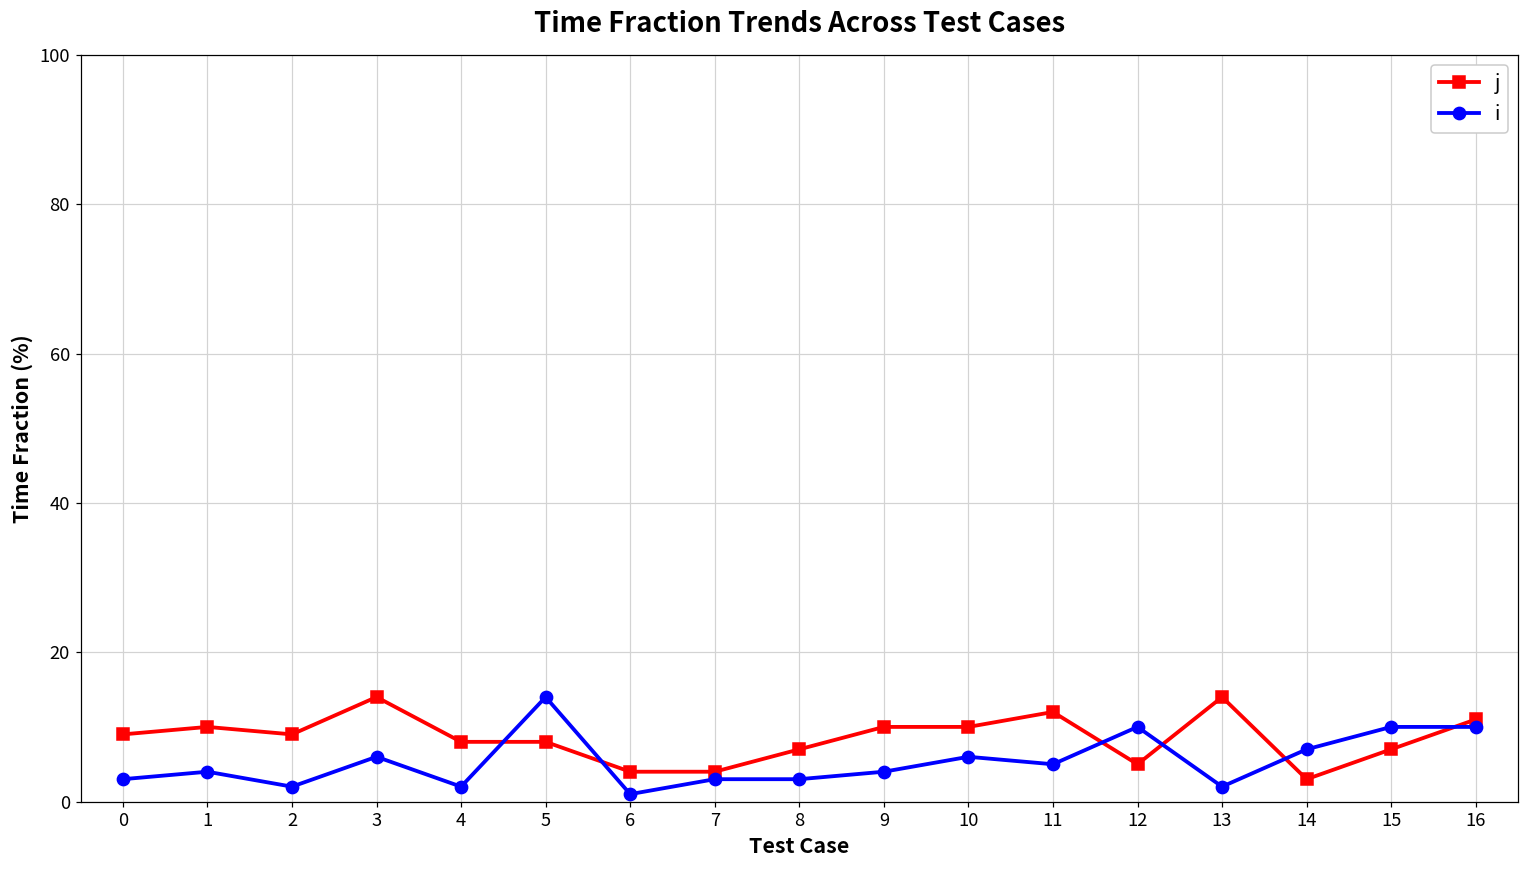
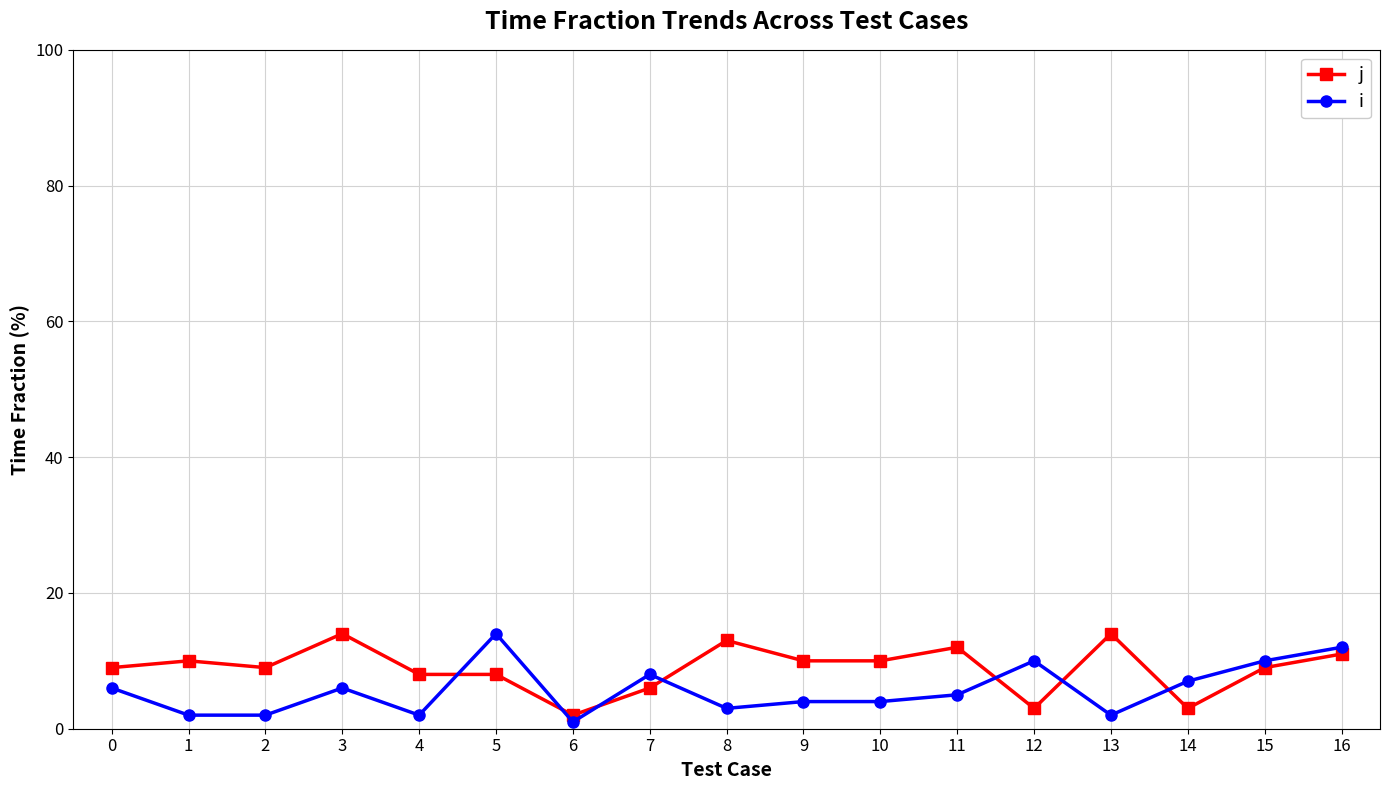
  {
    "j": {
      "0": 9,
      "1": 10,
      "2": 9,
      "3": 14,
      "4": 8,
      "5": 8,
-     "6": 4,
-     "7": 4,
-     "8": 7,
+     "6": 2,
+     "7": 6,
+     "8": 13,
      "9": 10,
      "10": 10,
      "11": 12,
-     "12": 5,
+     "12": 3,
      "13": 14,
      "14": 3,
-     "15": 7,
+     "15": 9,
      "16": 11
    },
    "i": {
-     "0": 3,
-     "1": 4,
+     "0": 6,
+     "1": 2,
      "2": 2,
      "3": 6,
      "4": 2,
      "5": 14,
      "6": 1,
-     "7": 3,
+     "7": 8,
      "8": 3,
      "9": 4,
-     "10": 6,
+     "10": 4,
      "11": 5,
      "12": 10,
      "13": 2,
      "14": 7,
      "15": 10,
-     "16": 10
+     "16": 12
    }
  }
